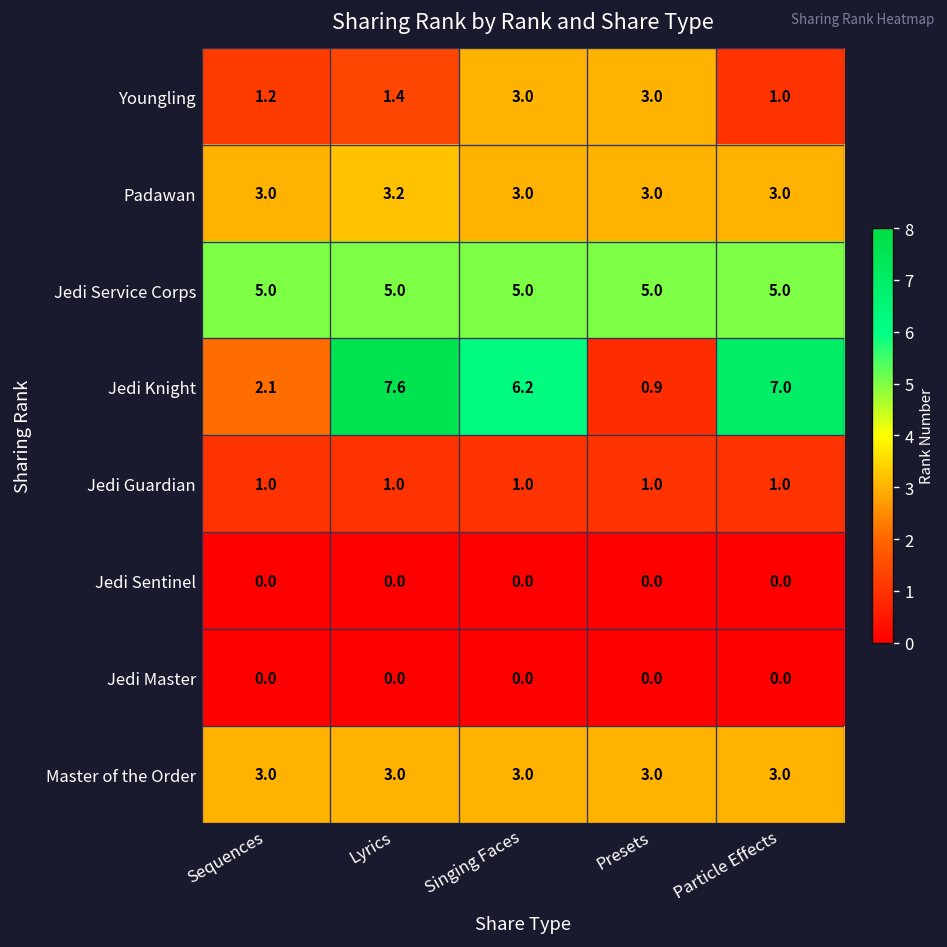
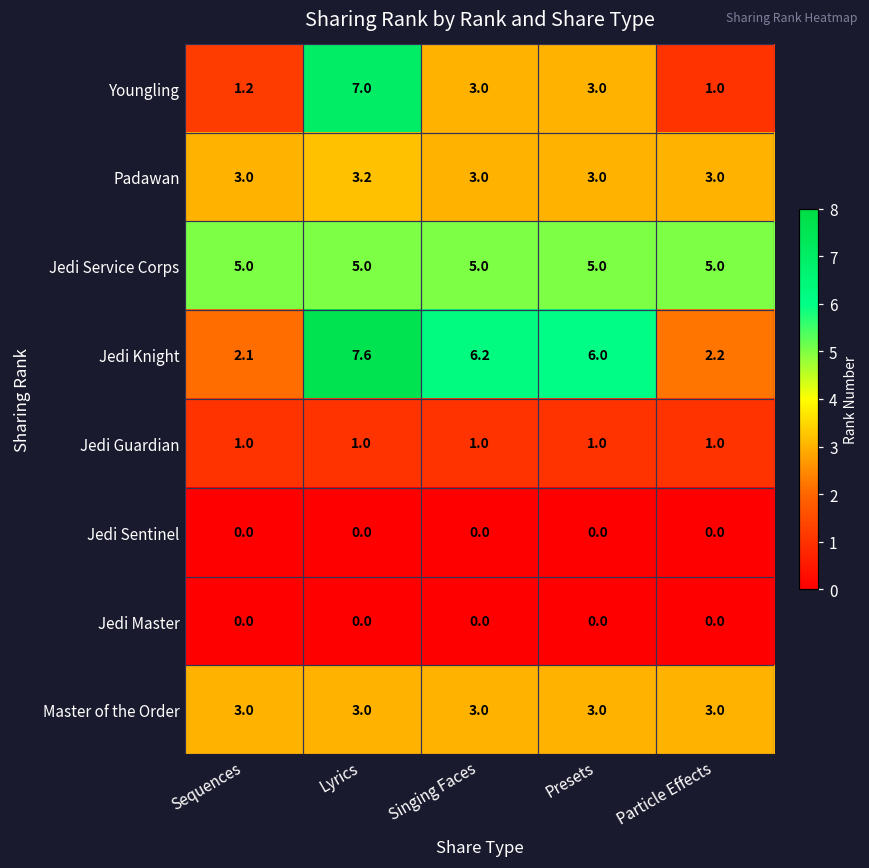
  {
    "Youngling": {
      "Sequences": 1.2,
-     "Lyrics": 1.4,
+     "Lyrics": 7.0,
      "Singing Faces": 3.0,
      "Presets": 3.0,
      "Particle Effects": 1.0
    },
    "Padawan": {
      "Sequences": 3.0,
      "Lyrics": 3.2,
      "Singing Faces": 3.0,
      "Presets": 3.0,
      "Particle Effects": 3.0
    },
    "Jedi Service Corps": {
      "Sequences": 5.0,
      "Lyrics": 5.0,
      "Singing Faces": 5.0,
      "Presets": 5.0,
      "Particle Effects": 5.0
    },
    "Jedi Knight": {
      "Sequences": 2.1,
      "Lyrics": 7.6,
      "Singing Faces": 6.2,
-     "Presets": 0.9,
-     "Particle Effects": 7.0
+     "Presets": 6.0,
+     "Particle Effects": 2.2
    },
    "Jedi Guardian": {
      "Sequences": 1.0,
      "Lyrics": 1.0,
      "Singing Faces": 1.0,
      "Presets": 1.0,
      "Particle Effects": 1.0
    },
    "Jedi Sentinel": {
      "Sequences": 0.0,
      "Lyrics": 0.0,
      "Singing Faces": 0.0,
      "Presets": 0.0,
      "Particle Effects": 0.0
    },
    "Jedi Master": {
      "Sequences": 0.0,
      "Lyrics": 0.0,
      "Singing Faces": 0.0,
      "Presets": 0.0,
      "Particle Effects": 0.0
    },
    "Master of the Order": {
      "Sequences": 3.0,
      "Lyrics": 3.0,
      "Singing Faces": 3.0,
      "Presets": 3.0,
      "Particle Effects": 3.0
    }
  }
